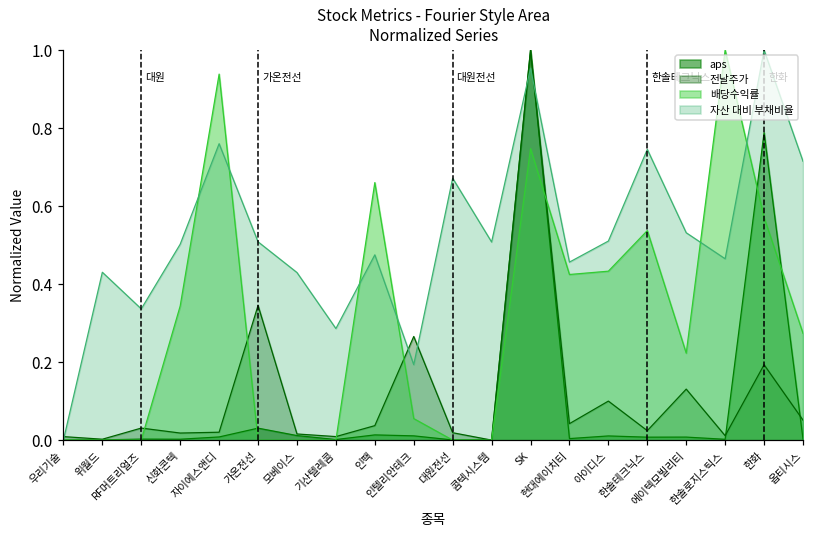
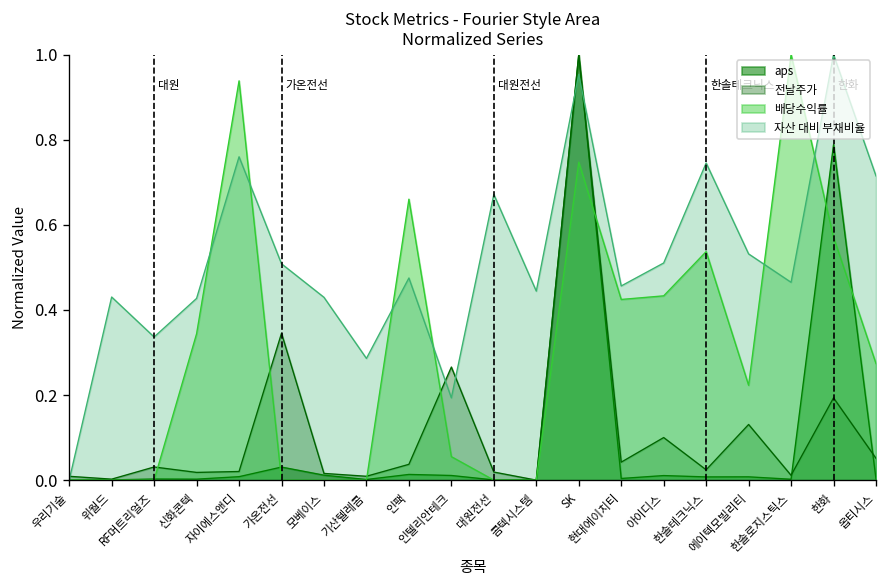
  {
    "자산 대비 부채비율": {
      "위월드": 0.43,
      "RF머트리얼즈": 0.34,
-     "신화콘텍": 0.50,
+     "신화콘텍": 0.43,
      "자이에스앤디": 0.76,
      "가온전선": 0.51,
      "모베이스": 0.43,
      "기산텔레콤": 0.29,
      "인팩": 0.48,
      "인텔리안테크": 0.19,
      "대원전선": 0.67,
-     "콤텍시스템": 0.51,
+     "콤텍시스템": 0.44,
      "SK": 0.95,
      "현대에이치티": 0.46,
      "아이디스": 0.51,
      "한솔테크닉스": 0.75,
      "에이텍모빌리티": 0.53,
      "한솔로지스틱스": 0.46,
      "한화": 1.00,
      "옵티시스": 0.71
    }
  }
